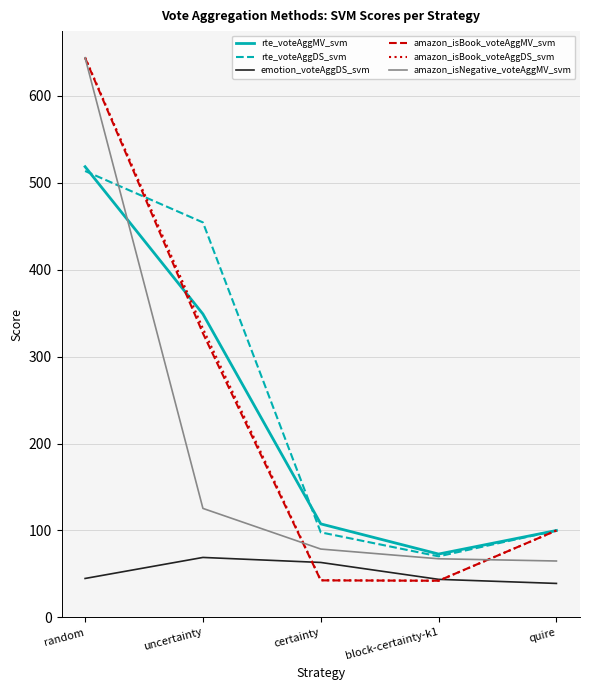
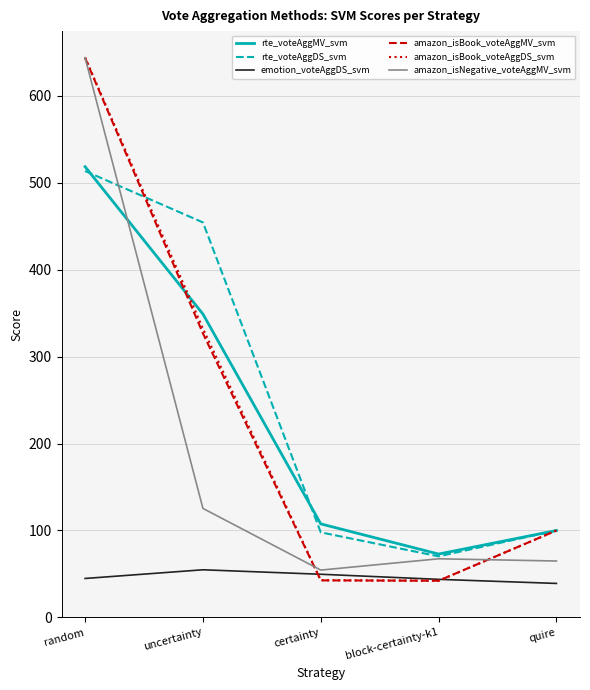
  {
    "emotion_voteAggDS_svm": {
      "random": 40,
-     "uncertainty": 70,
-     "certainty": 60,
+     "uncertainty": 50,
+     "certainty": 50,
      "quire": 40
    },
    "amazon_isNegative_voteAggMV_svm": {
      "uncertainty": 130,
-     "certainty": 80,
+     "certainty": 50,
      "quire": 60
    }
  }
